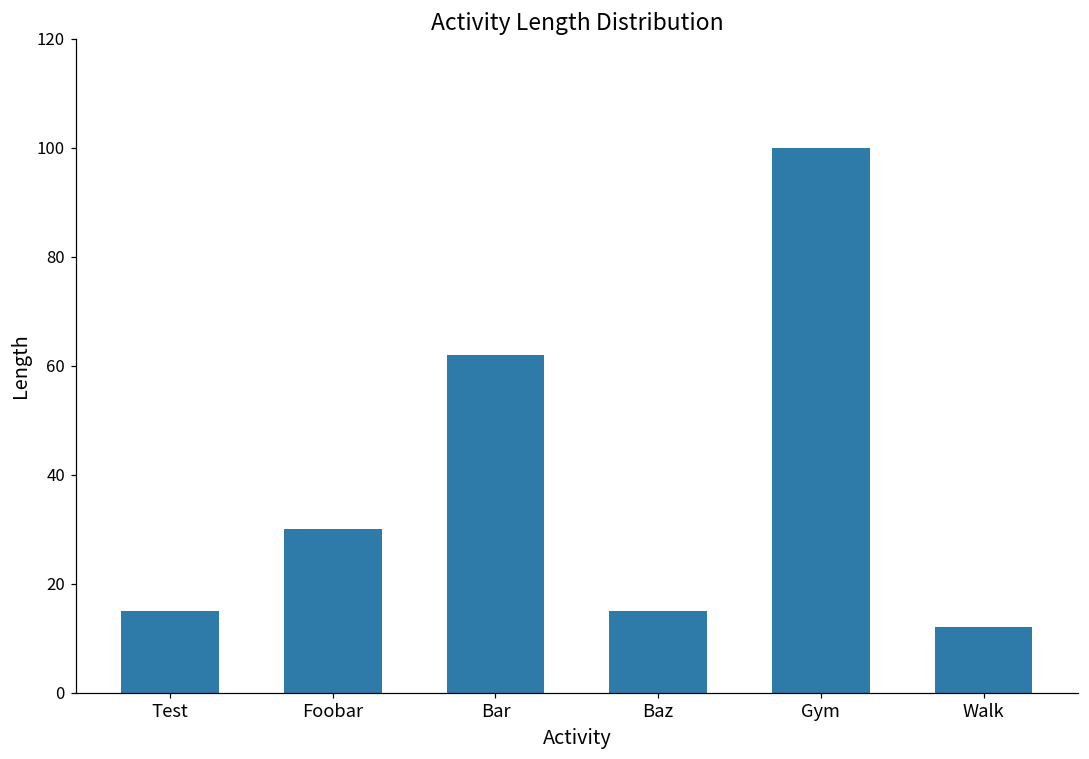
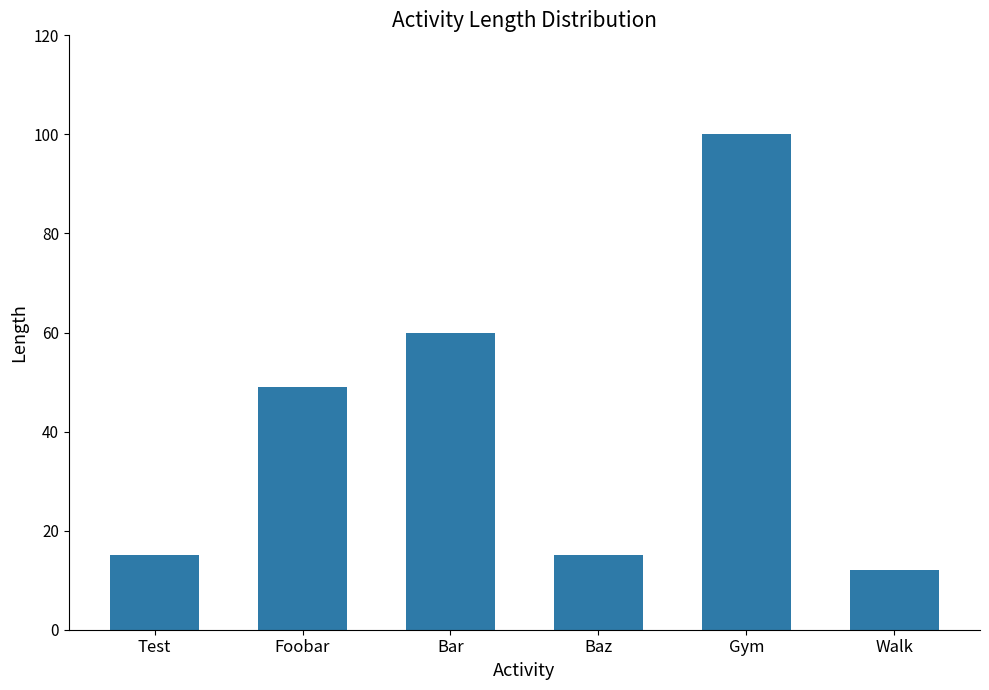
  {
    "Test": 15,
-   "Foobar": 30,
-   "Bar": 62,
+   "Foobar": 49,
+   "Bar": 60,
    "Baz": 15,
    "Gym": 100,
    "Walk": 12
  }
